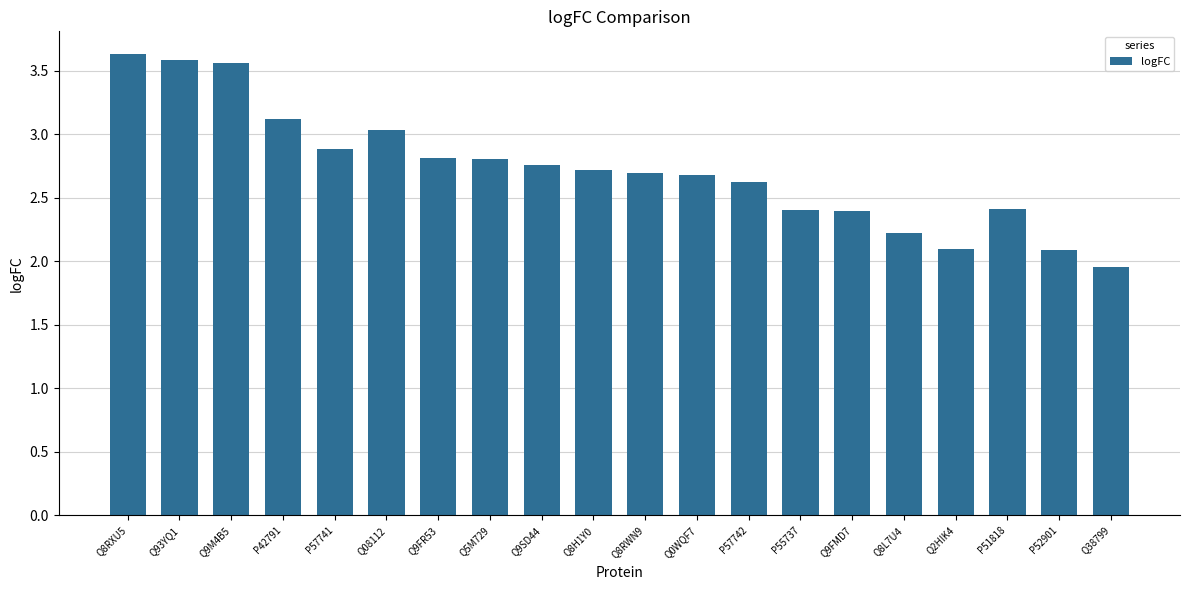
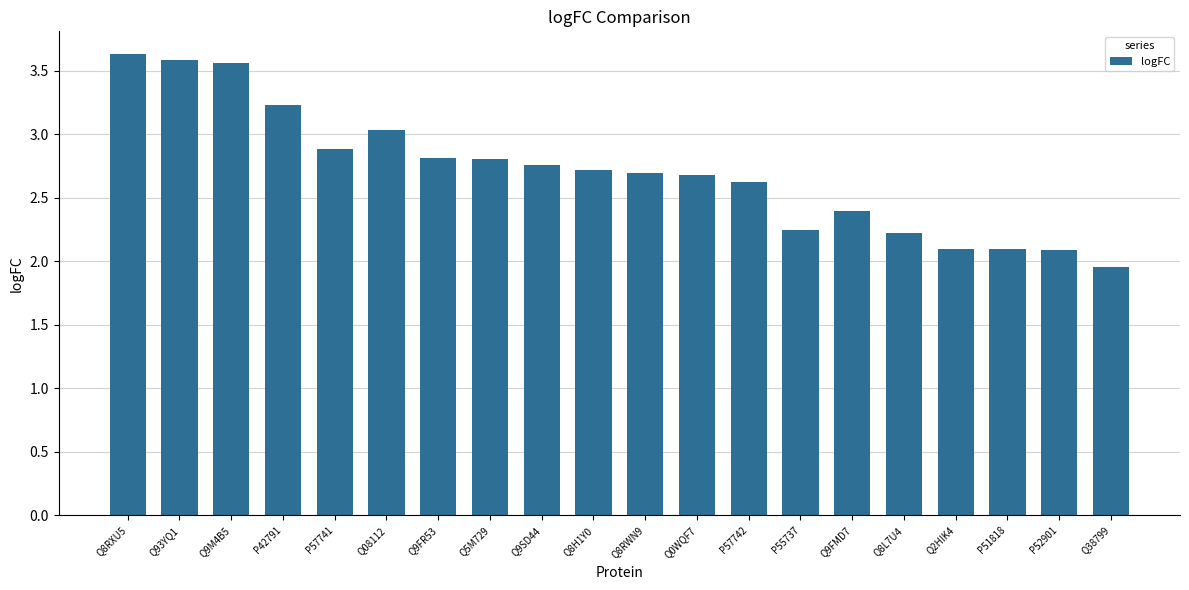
  {
    "Q8RXU5": 3.63,
    "Q93YQ1": 3.58,
    "Q9M4B5": 3.56,
-   "P42791": 3.12,
+   "P42791": 3.23,
    "P57741": 2.89,
    "Q08112": 3.04,
    "Q9FR53": 2.82,
    "Q5M729": 2.80,
    "Q9SD44": 2.76,
    "Q8H1Y0": 2.72,
    "Q8RWN9": 2.70,
    "Q0WQF7": 2.68,
    "P57742": 2.62,
-   "P55737": 2.41,
+   "P55737": 2.25,
    "Q9FMD7": 2.40,
    "Q8L7U4": 2.22,
    "Q2HIK4": 2.09,
-   "P51818": 2.42,
+   "P51818": 2.09,
    "P52901": 2.09,
    "Q38799": 1.95
  }
